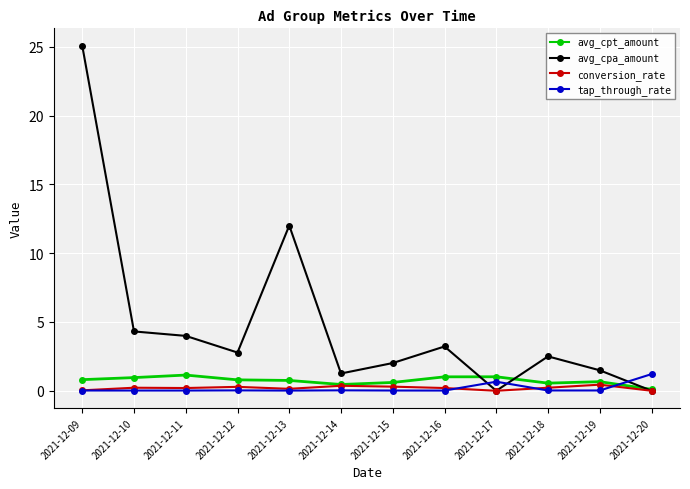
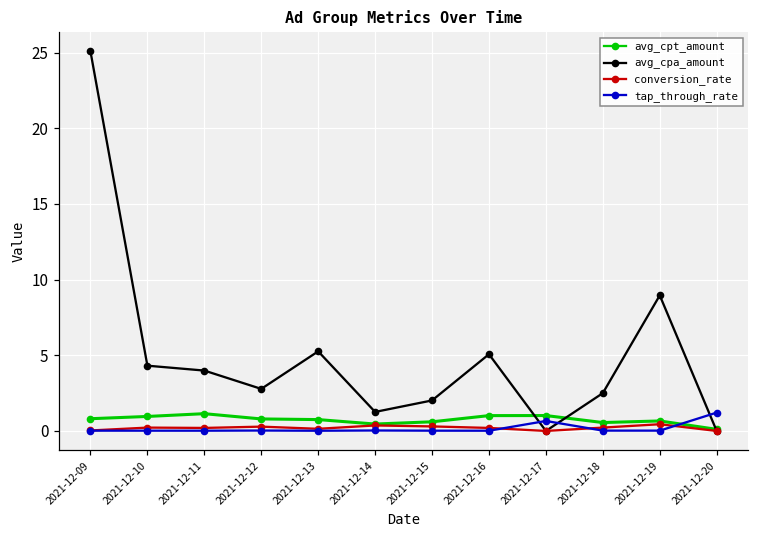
  {
    "avg_cpt_amount": {
      "2021-12-09": 0.8,
      "2021-12-10": 1.0,
      "2021-12-11": 1.1,
      "2021-12-12": 0.8,
      "2021-12-13": 0.8,
      "2021-12-15": 0.6,
      "2021-12-16": 1.0,
      "2021-12-17": 1.0,
      "2021-12-18": 0.6,
      "2021-12-19": 0.7
    },
    "avg_cpa_amount": {
      "2021-12-09": 25.1,
      "2021-12-10": 4.3,
      "2021-12-11": 4.0,
      "2021-12-12": 2.8,
-     "2021-12-13": 12.0,
+     "2021-12-13": 5.3,
      "2021-12-14": 1.3,
      "2021-12-15": 2.0,
-     "2021-12-16": 3.2,
+     "2021-12-16": 5.1,
      "2021-12-18": 2.5,
-     "2021-12-19": 1.5
+     "2021-12-19": 9.0
    },
    "conversion_rate": {
      "2021-12-10": 0.2,
      "2021-12-12": 0.3,
      "2021-12-15": 0.3,
      "2021-12-16": 0.2,
      "2021-12-18": 0.2,
      "2021-12-19": 0.4
    },
    "tap_through_rate": {
      "2021-12-10": 0.0,
      "2021-12-12": 0.0,
      "2021-12-14": 0.0,
      "2021-12-15": 0.0,
      "2021-12-16": 0.0,
      "2021-12-17": 0.7,
      "2021-12-18": 0.0,
      "2021-12-19": 0.0,
      "2021-12-20": 1.2
    }
  }
